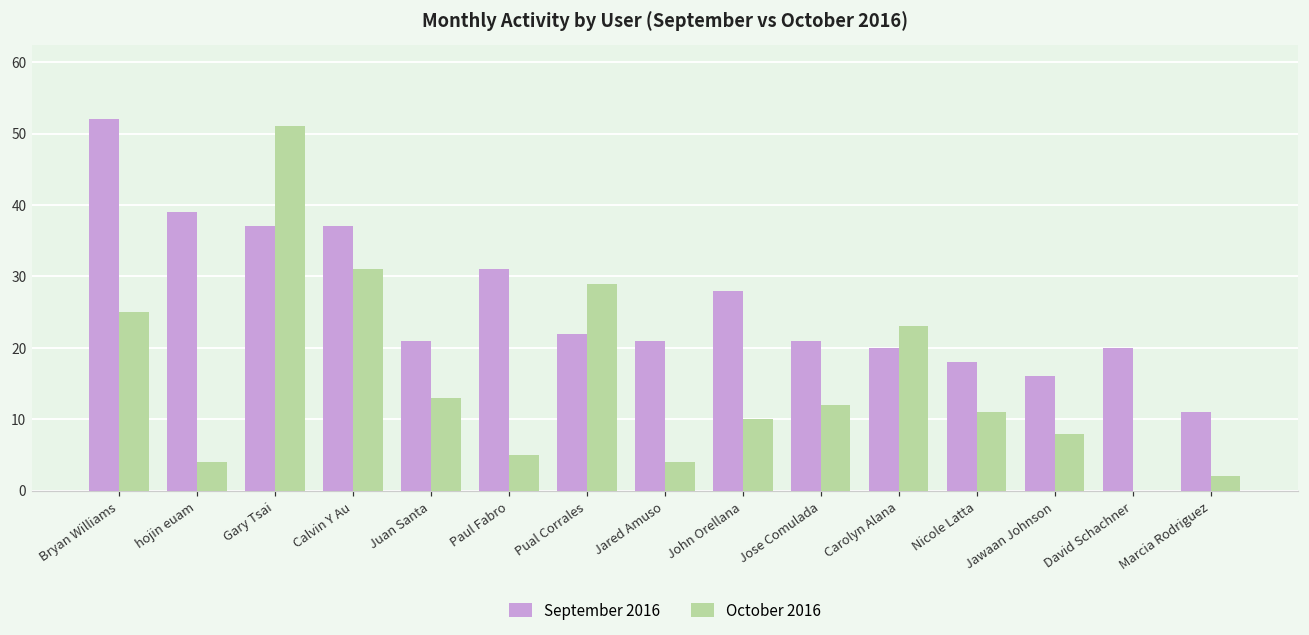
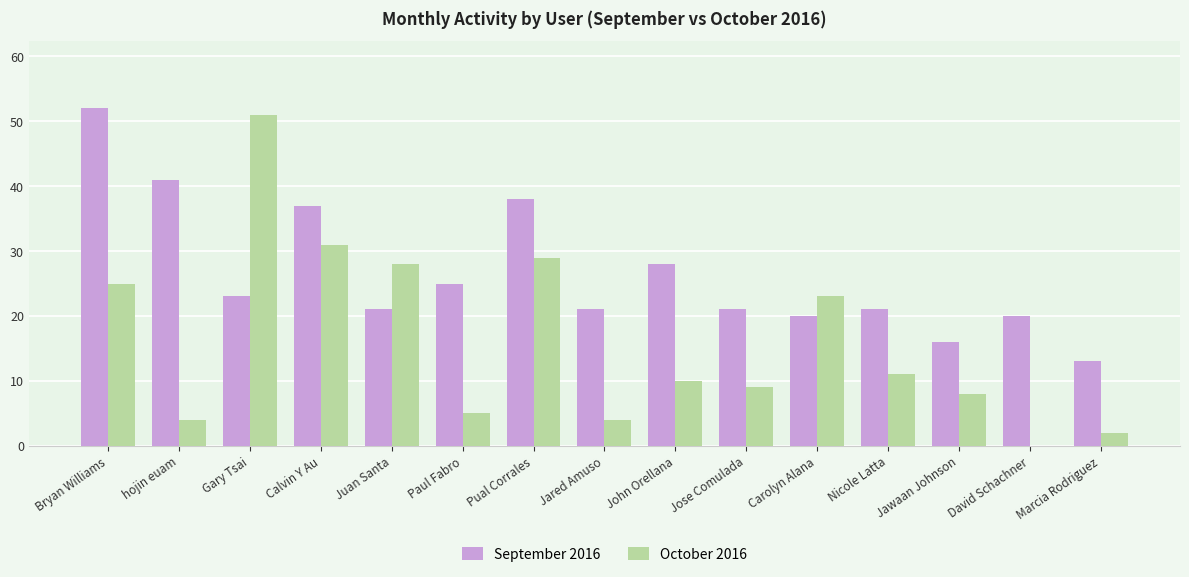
  {
    "September 2016": {
      "Bryan Williams": 52,
-     "hojin euam": 39,
-     "Gary Tsai": 37,
+     "hojin euam": 41,
+     "Gary Tsai": 23,
      "Calvin Y Au": 37,
      "Juan Santa": 21,
-     "Paul Fabro": 31,
-     "Pual Corrales": 22,
+     "Paul Fabro": 25,
+     "Pual Corrales": 38,
      "Jared Amuso": 21,
      "John Orellana": 28,
      "Jose Comulada": 21,
      "Carolyn Alana": 20,
-     "Nicole Latta": 18,
+     "Nicole Latta": 21,
      "Jawaan Johnson": 16,
      "David Schachner": 20,
-     "Marcia Rodriguez": 11
+     "Marcia Rodriguez": 13
    },
    "October 2016": {
      "Bryan Williams": 25,
      "hojin euam": 4,
      "Gary Tsai": 51,
      "Calvin Y Au": 31,
-     "Juan Santa": 13,
+     "Juan Santa": 28,
      "Paul Fabro": 5,
      "Pual Corrales": 29,
      "Jared Amuso": 4,
      "John Orellana": 10,
-     "Jose Comulada": 12,
+     "Jose Comulada": 9,
      "Carolyn Alana": 23,
      "Nicole Latta": 11,
      "Jawaan Johnson": 8,
      "David Schachner": 0,
      "Marcia Rodriguez": 2
    }
  }
